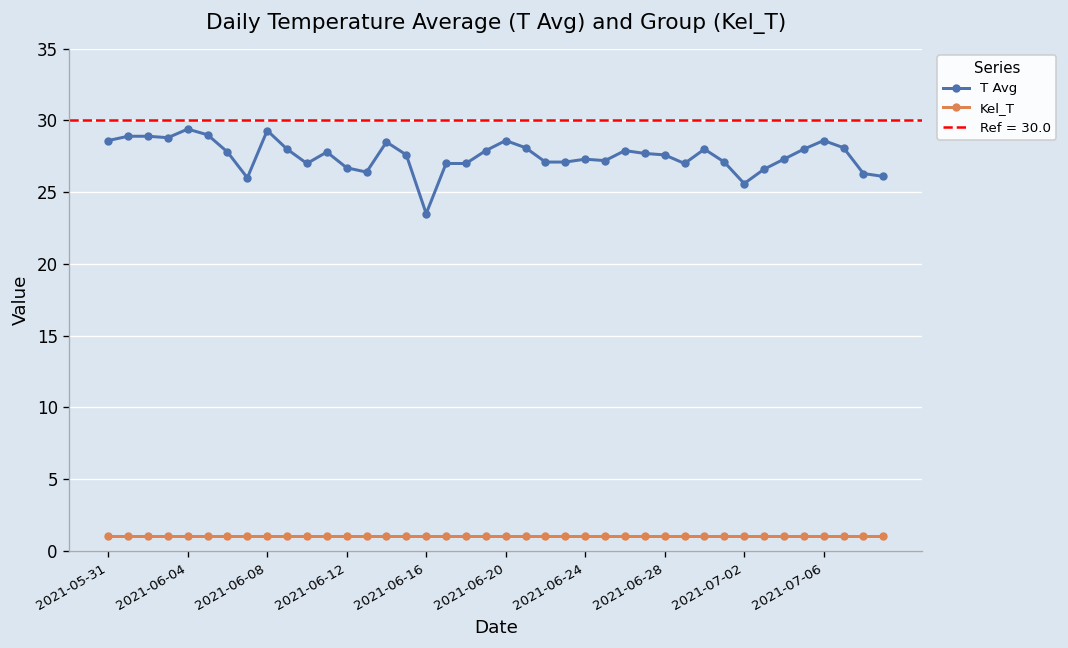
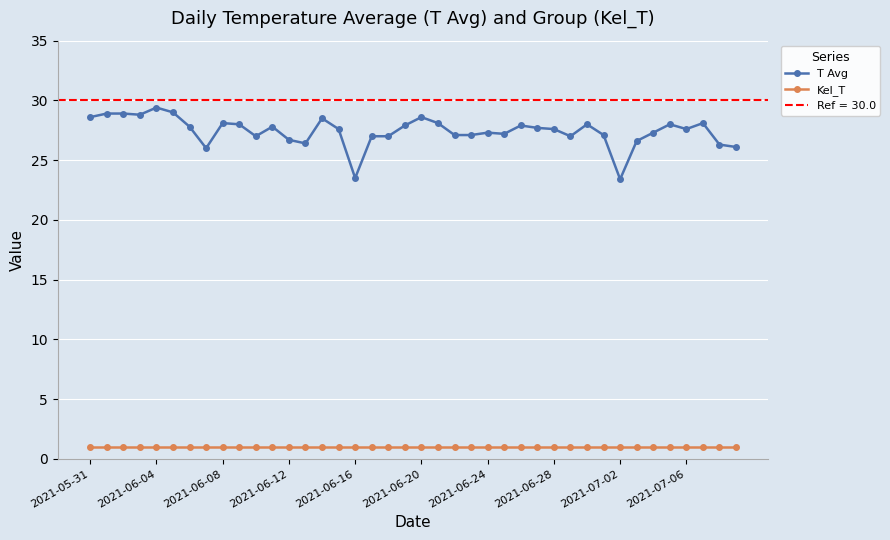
  {
    "T Avg": {
      "2021-05-31": 28.6,
      "2021-06-04": 29.4,
-     "2021-06-08": 29.3,
+     "2021-06-08": 28.1,
      "2021-06-12": 26.7,
      "2021-06-16": 23.5,
      "2021-06-20": 28.6,
      "2021-06-24": 27.3,
      "2021-06-28": 27.6,
-     "2021-07-02": 25.6,
-     "2021-07-06": 28.6
+     "2021-07-02": 23.4,
+     "2021-07-06": 27.6
    },
    "Kel_T": {
      "2021-05-31": 1.0,
      "2021-06-04": 1.0,
      "2021-06-08": 1.0,
      "2021-06-12": 1.0,
      "2021-06-16": 1.0,
      "2021-06-20": 1.0,
      "2021-06-24": 1.0,
      "2021-06-28": 1.0,
      "2021-07-02": 1.0,
      "2021-07-06": 1.0
    }
  }
